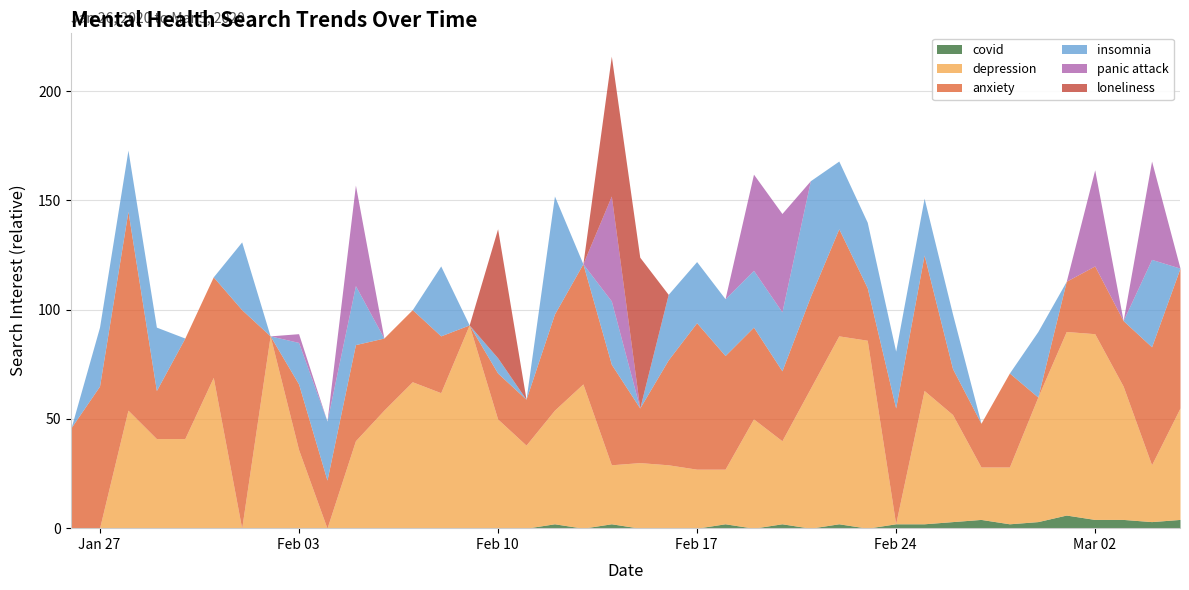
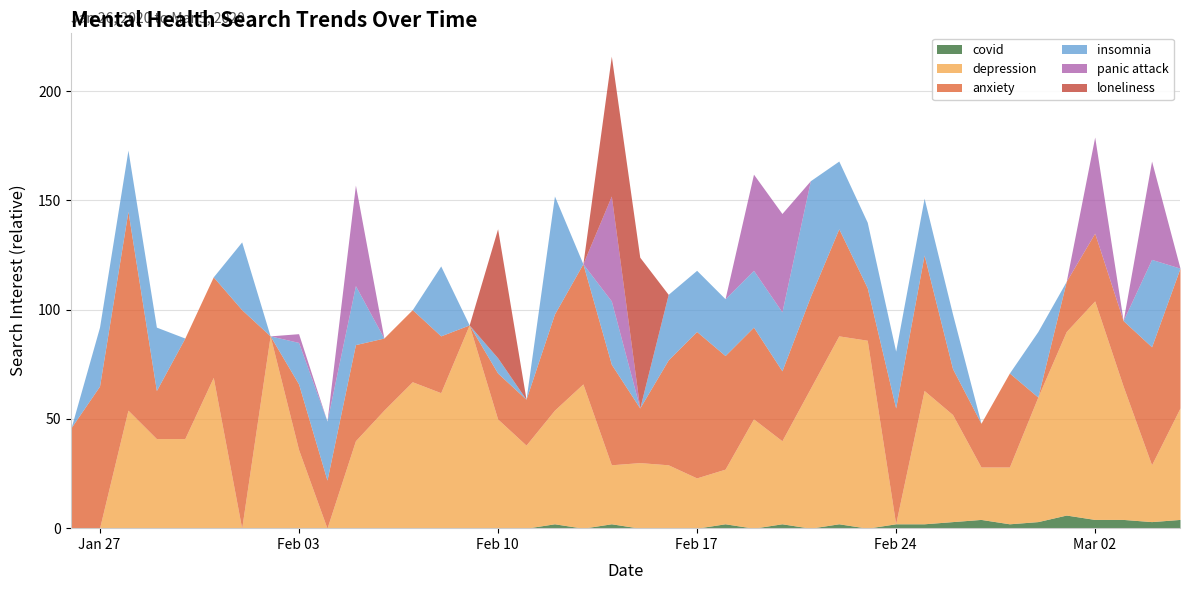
  {
    "covid": {
      "Feb 03": 0,
      "Feb 10": 0,
      "Feb 17": 0,
      "Mar 02": 4
    },
    "depression": {
      "Feb 03": 36,
      "Feb 10": 50,
-     "Feb 17": 27,
-     "Mar 02": 85
+     "Feb 17": 23,
+     "Mar 02": 100
    },
    "insomnia": {
      "Feb 03": 19
    }
  }
